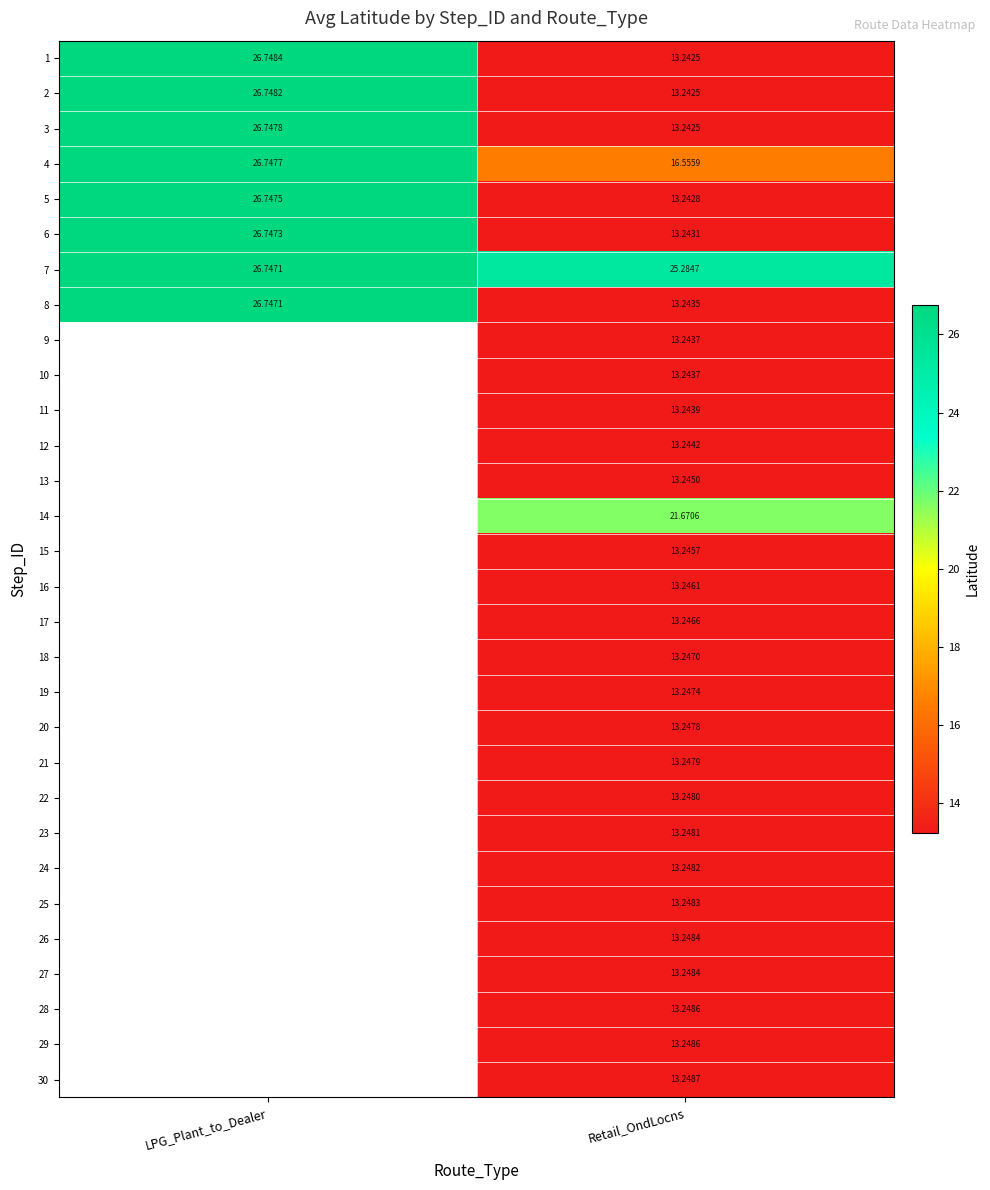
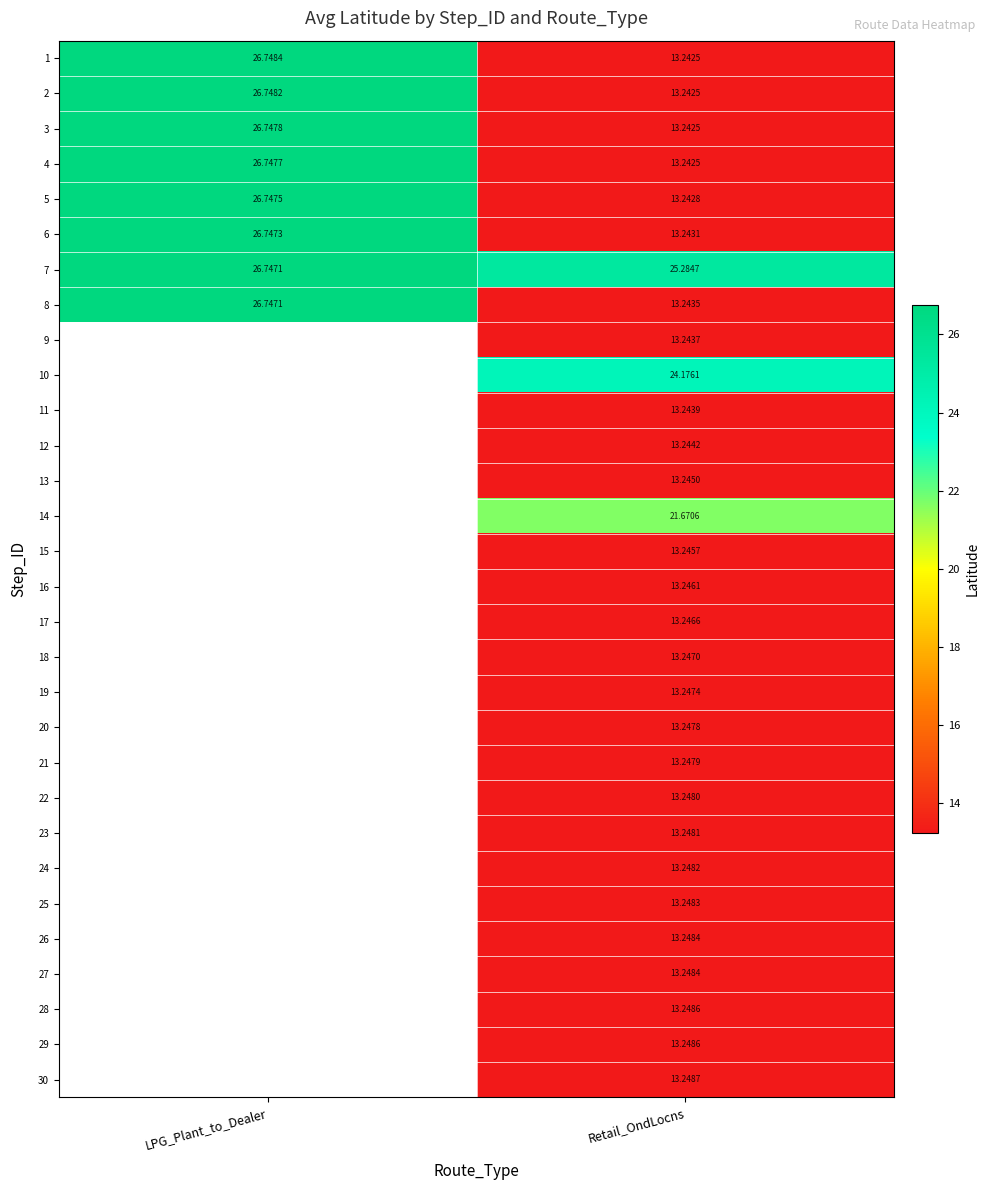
  {
    "1": {
      "LPG_Plant_to_Dealer": 26.7484,
      "Retail_OndLocns": 13.2425
    },
    "2": {
      "LPG_Plant_to_Dealer": 26.7482,
      "Retail_OndLocns": 13.2425
    },
    "3": {
      "LPG_Plant_to_Dealer": 26.7478,
      "Retail_OndLocns": 13.2425
    },
    "4": {
      "LPG_Plant_to_Dealer": 26.7477,
-     "Retail_OndLocns": 16.5559
+     "Retail_OndLocns": 13.2425
    },
    "5": {
      "LPG_Plant_to_Dealer": 26.7475,
      "Retail_OndLocns": 13.2428
    },
    "6": {
      "LPG_Plant_to_Dealer": 26.7473,
      "Retail_OndLocns": 13.2431
    },
    "7": {
      "LPG_Plant_to_Dealer": 26.7471,
      "Retail_OndLocns": 25.2847
    },
    "8": {
      "LPG_Plant_to_Dealer": 26.7471,
      "Retail_OndLocns": 13.2435
    },
    "9": {
      "Retail_OndLocns": 13.2437
    },
    "10": {
-     "Retail_OndLocns": 13.2437
+     "Retail_OndLocns": 24.1761
    },
    "11": {
      "Retail_OndLocns": 13.2439
    },
    "12": {
      "Retail_OndLocns": 13.2442
    },
    "13": {
      "Retail_OndLocns": 13.2450
    },
    "14": {
      "Retail_OndLocns": 21.6706
    },
    "15": {
      "Retail_OndLocns": 13.2457
    },
    "16": {
      "Retail_OndLocns": 13.2461
    },
    "17": {
      "Retail_OndLocns": 13.2466
    },
    "18": {
      "Retail_OndLocns": 13.2470
    },
    "19": {
      "Retail_OndLocns": 13.2474
    },
    "20": {
      "Retail_OndLocns": 13.2478
    },
    "21": {
      "Retail_OndLocns": 13.2479
    },
    "22": {
      "Retail_OndLocns": 13.2480
    },
    "23": {
      "Retail_OndLocns": 13.2481
    },
    "24": {
      "Retail_OndLocns": 13.2482
    },
    "25": {
      "Retail_OndLocns": 13.2483
    },
    "26": {
      "Retail_OndLocns": 13.2484
    },
    "27": {
      "Retail_OndLocns": 13.2484
    },
    "28": {
      "Retail_OndLocns": 13.2486
    },
    "29": {
      "Retail_OndLocns": 13.2486
    },
    "30": {
      "Retail_OndLocns": 13.2487
    }
  }
